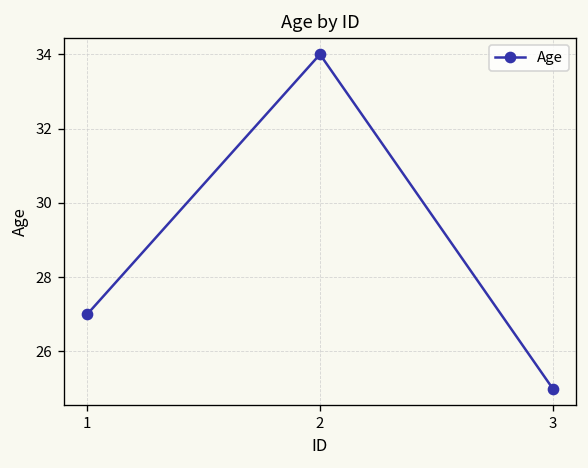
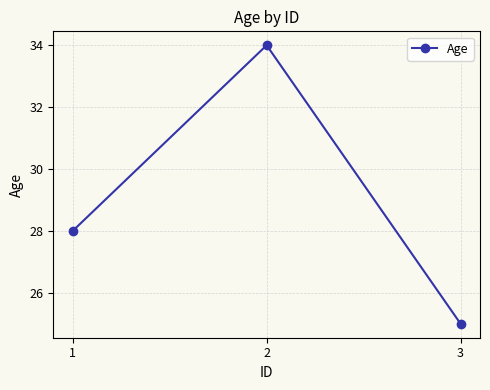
  {
-   "1": 27,
+   "1": 28,
    "2": 34,
    "3": 25
  }
